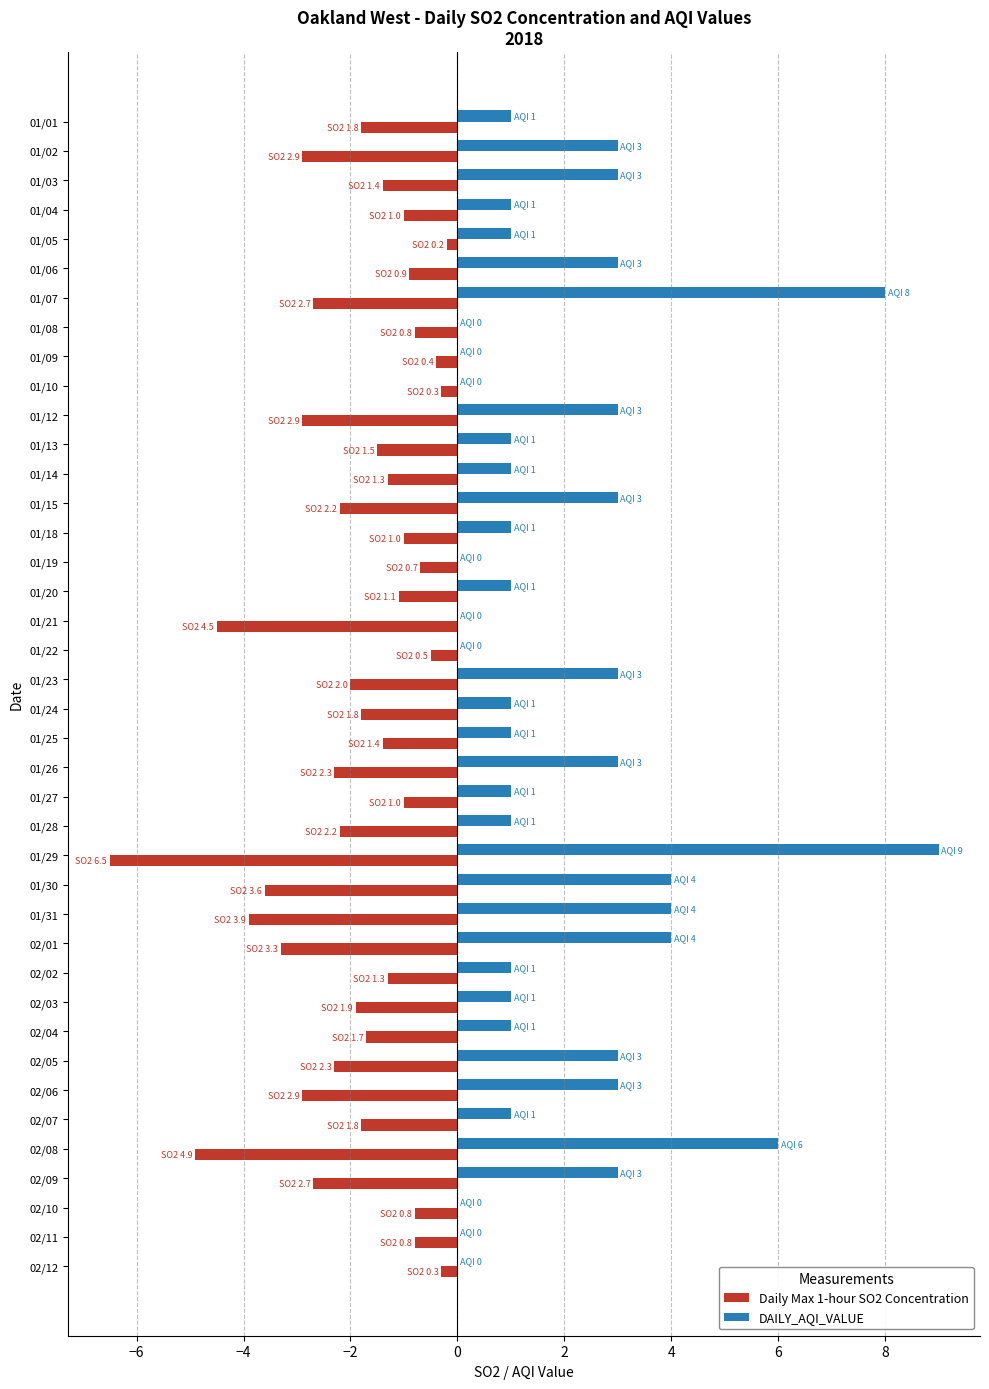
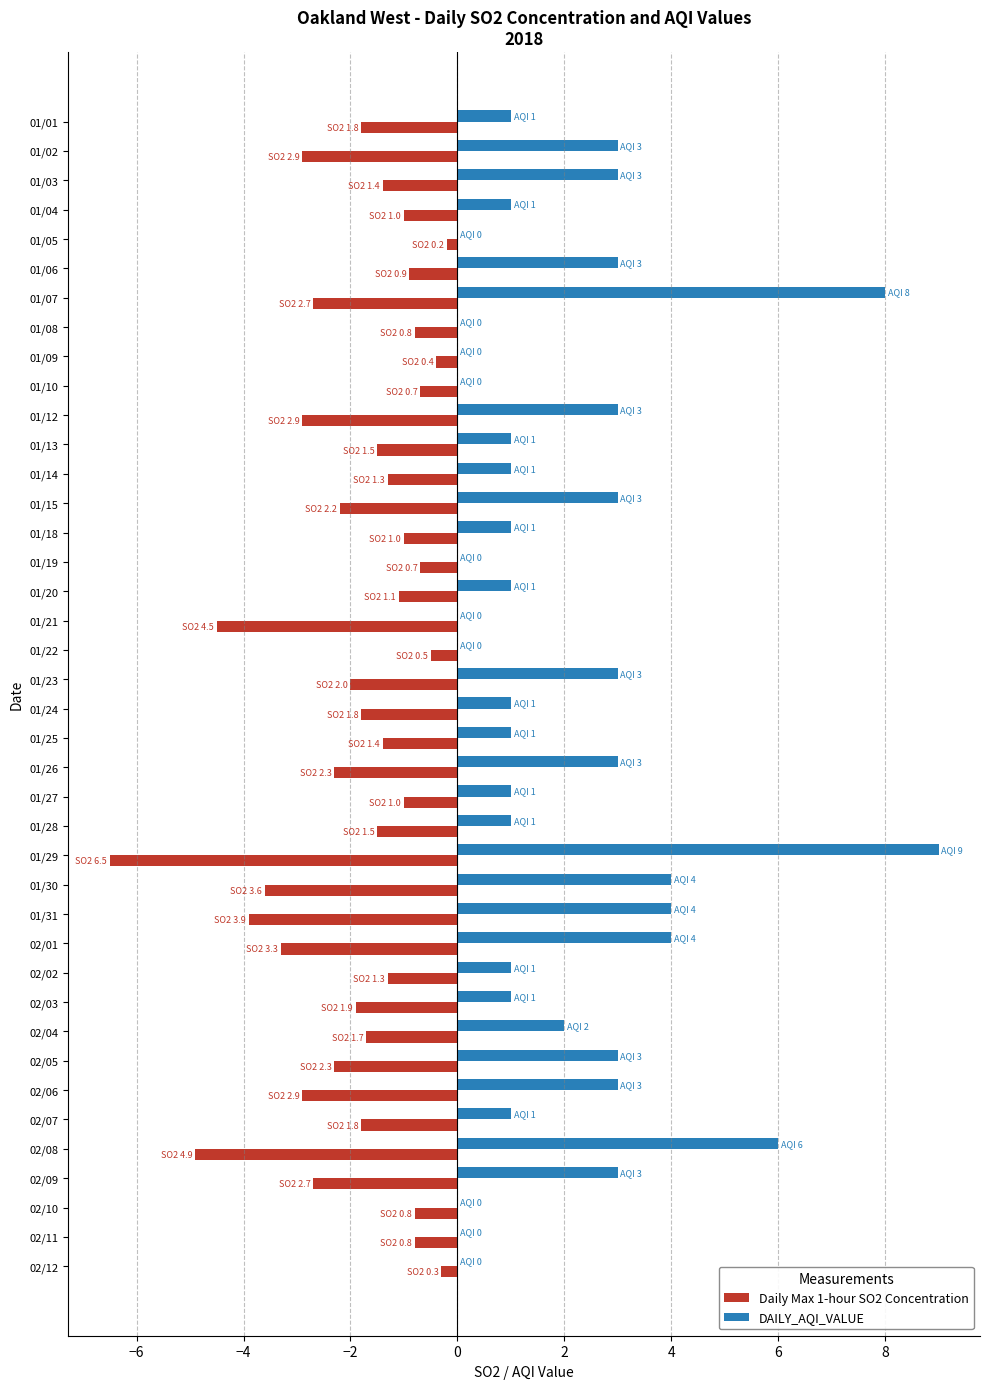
  {
    "Daily Max 1-hour SO2 Concentration": {
-     "01/10": 0.3,
-     "01/28": 2.2
+     "01/10": 0.7,
+     "01/28": 1.5
    },
    "DAILY_AQI_VALUE": {
      "01/01": 1,
      "01/02": 3,
      "01/03": 3,
      "01/04": 1,
-     "01/05": 1,
+     "01/05": 0,
      "01/06": 3,
      "01/07": 8,
      "01/08": 0,
      "01/09": 0,
      "01/10": 0,
      "01/12": 3,
      "01/13": 1,
      "01/14": 1,
      "01/15": 3,
      "01/18": 1,
      "01/19": 0,
      "01/20": 1,
      "01/21": 0,
      "01/22": 0,
      "01/23": 3,
      "01/24": 1,
      "01/25": 1,
      "01/26": 3,
      "01/27": 1,
      "01/28": 1,
      "01/29": 9,
      "01/30": 4,
      "01/31": 4,
      "02/01": 4,
      "02/02": 1,
      "02/03": 1,
-     "02/04": 1,
+     "02/04": 2,
      "02/05": 3,
      "02/06": 3,
      "02/07": 1,
      "02/08": 6,
      "02/09": 3,
      "02/10": 0,
      "02/11": 0,
      "02/12": 0
    }
  }
